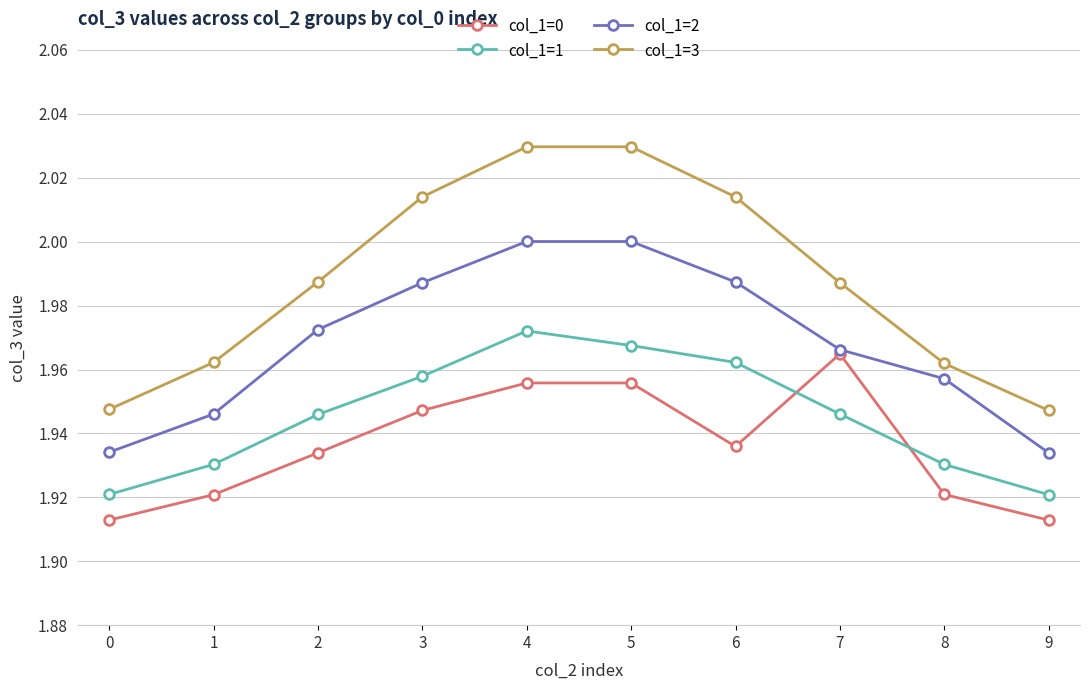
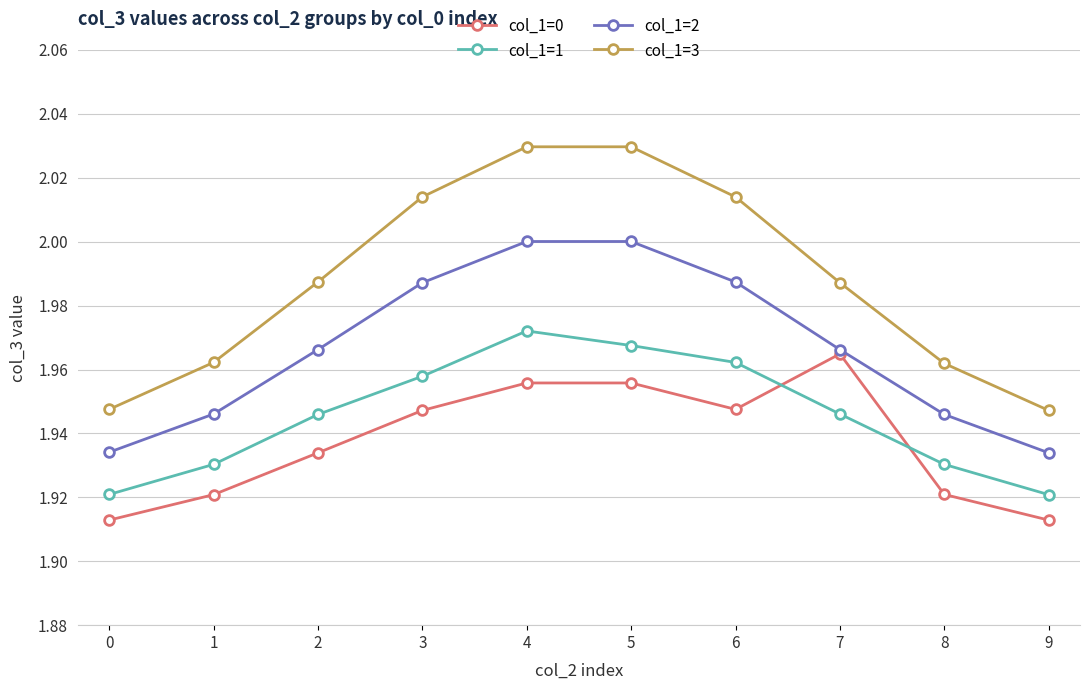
  {
    "col_1=0": {
      "0": 1.913,
      "1": 1.921,
      "2": 1.934,
      "3": 1.947,
      "4": 1.956,
      "5": 1.956,
-     "6": 1.936,
+     "6": 1.948,
      "7": 1.965,
      "8": 1.921,
      "9": 1.913
    },
    "col_1=1": {
      "0": 1.921,
      "1": 1.930,
      "2": 1.946,
      "3": 1.958,
      "4": 1.972,
      "5": 1.968,
      "6": 1.962,
      "7": 1.946,
      "8": 1.930,
      "9": 1.921
    },
    "col_1=2": {
      "0": 1.934,
      "1": 1.946,
-     "2": 1.973,
+     "2": 1.966,
      "3": 1.987,
      "4": 2.000,
      "5": 2.000,
      "6": 1.987,
      "7": 1.966,
-     "8": 1.957,
+     "8": 1.946,
      "9": 1.934
    },
    "col_1=3": {
      "0": 1.948,
      "1": 1.962,
      "2": 1.987,
      "3": 2.014,
      "4": 2.030,
      "5": 2.030,
      "6": 2.014,
      "7": 1.987,
      "8": 1.962,
      "9": 1.947
    }
  }
